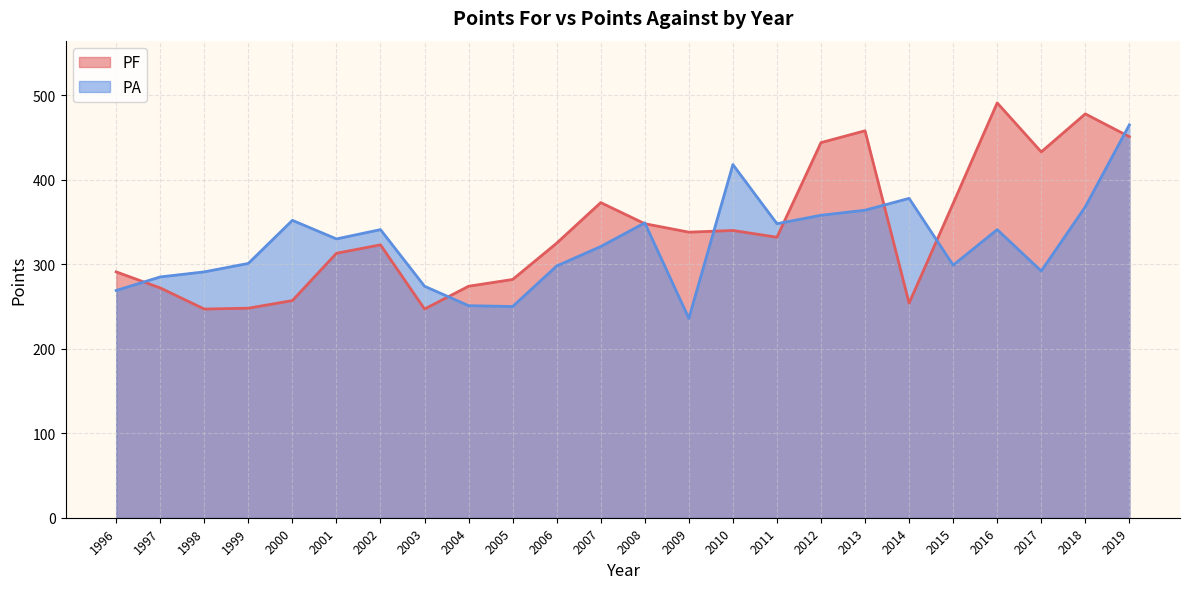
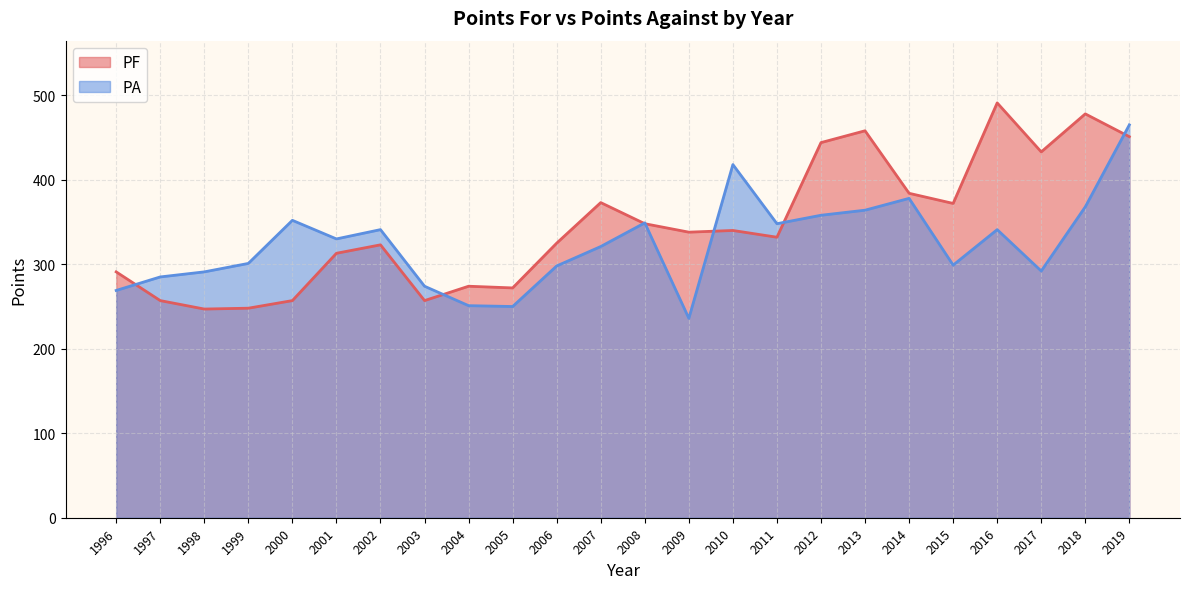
  {
    "PF": {
      "1996": 290,
-     "1997": 270,
+     "1997": 260,
      "1998": 250,
      "1999": 250,
      "2000": 260,
      "2001": 310,
      "2002": 320,
-     "2003": 250,
+     "2003": 260,
      "2004": 270,
-     "2005": 280,
+     "2005": 270,
      "2006": 330,
      "2007": 370,
      "2009": 340,
      "2010": 340,
      "2011": 330,
      "2012": 440,
      "2013": 460,
-     "2014": 250,
+     "2014": 380,
      "2015": 370,
      "2016": 490,
      "2017": 430,
      "2018": 480,
      "2019": 450
    },
    "PA": {
      "1996": 270,
      "1997": 290,
      "1998": 290,
      "1999": 300,
      "2000": 350,
      "2001": 330,
      "2002": 340,
      "2003": 270,
      "2004": 250,
      "2005": 250,
      "2006": 300,
      "2007": 320,
      "2009": 240,
      "2010": 420,
      "2011": 350,
      "2012": 360,
      "2013": 360,
      "2014": 380,
      "2015": 300,
      "2016": 340,
      "2017": 290,
      "2018": 370,
      "2019": 470
    }
  }
